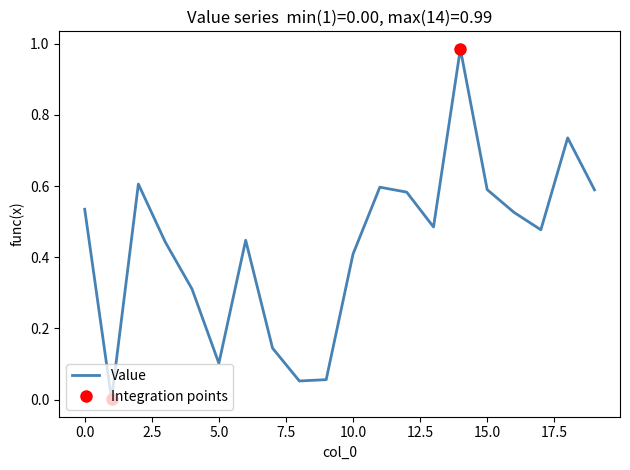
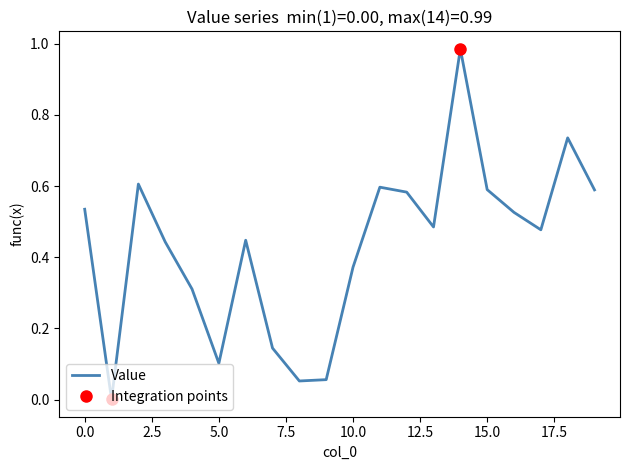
  {
    "Value": {
      "0.0": 0.54,
      "5.0": 0.10,
-     "10.0": 0.41,
+     "10.0": 0.37,
      "15.0": 0.59
    }
  }
